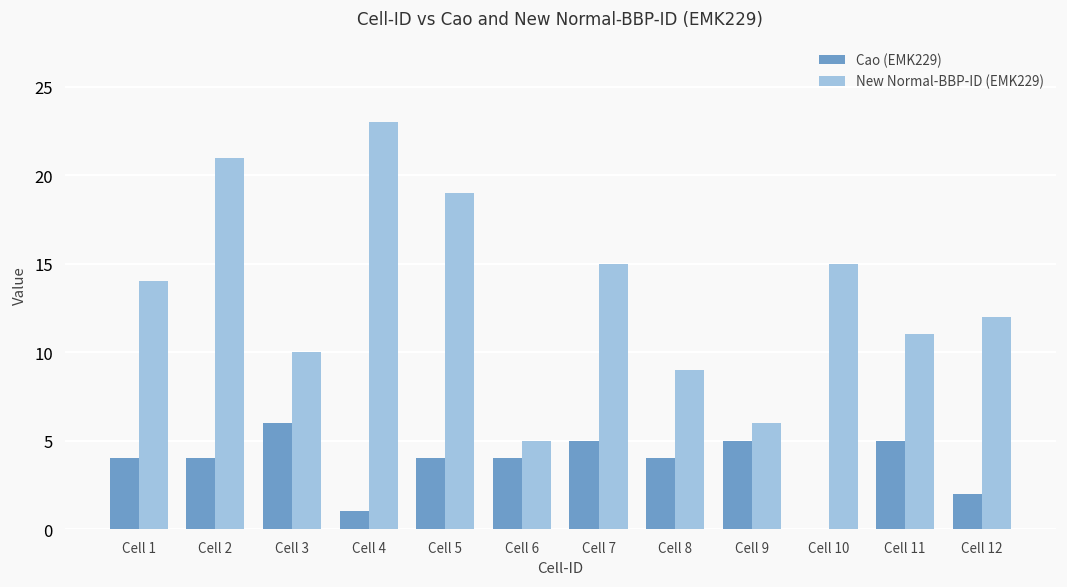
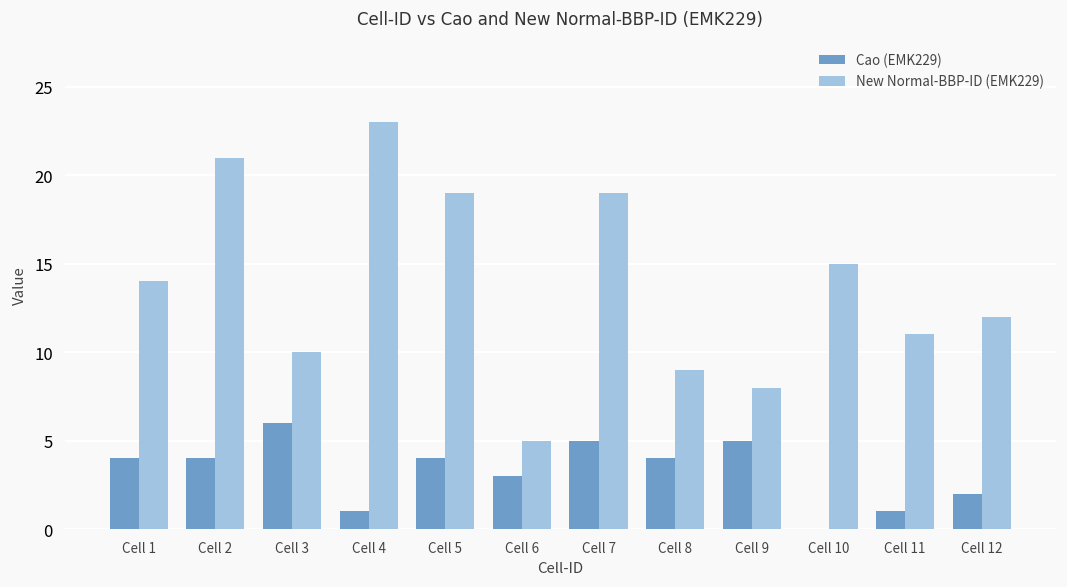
  {
    "Cao (EMK229)": {
      "Cell 1": 4,
      "Cell 2": 4,
      "Cell 3": 6,
      "Cell 4": 1,
      "Cell 5": 4,
-     "Cell 6": 4,
+     "Cell 6": 3,
      "Cell 7": 5,
      "Cell 8": 4,
      "Cell 9": 5,
      "Cell 10": 0,
-     "Cell 11": 5,
+     "Cell 11": 1,
      "Cell 12": 2
    },
    "New Normal-BBP-ID (EMK229)": {
      "Cell 1": 14,
      "Cell 2": 21,
      "Cell 3": 10,
      "Cell 4": 23,
      "Cell 5": 19,
      "Cell 6": 5,
-     "Cell 7": 15,
+     "Cell 7": 19,
      "Cell 8": 9,
-     "Cell 9": 6,
+     "Cell 9": 8,
      "Cell 10": 15,
      "Cell 11": 11,
      "Cell 12": 12
    }
  }
